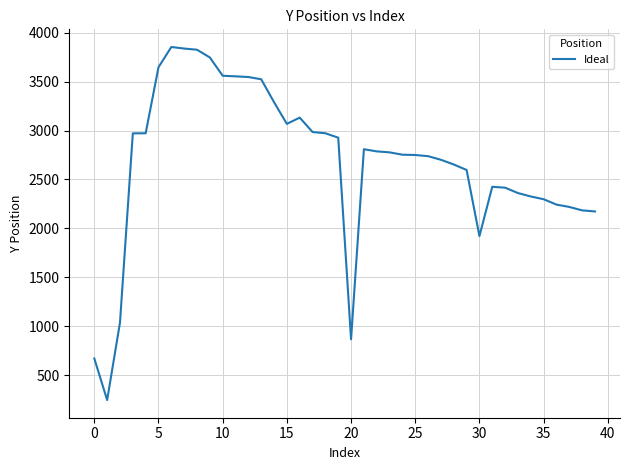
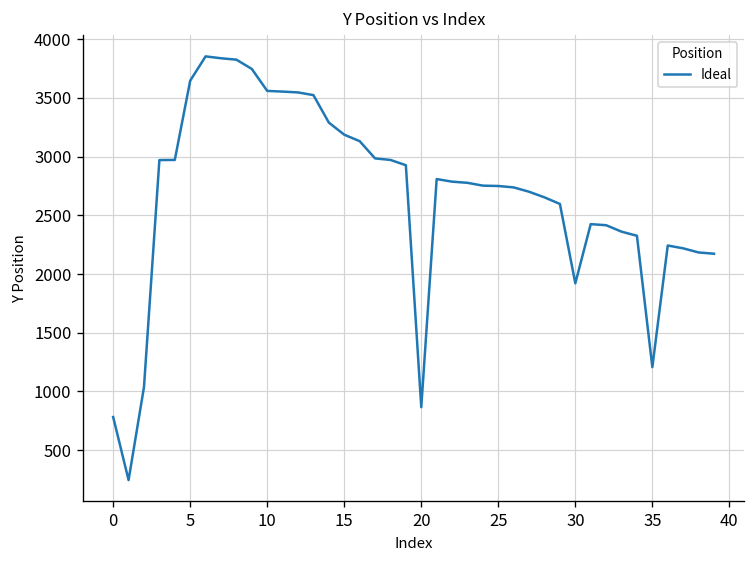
  {
-   "0": 700,
+   "0": 800,
    "5": 3600,
    "10": 3600,
-   "15": 3100,
+   "15": 3200,
    "20": 900,
    "25": 2800,
    "30": 1900,
-   "35": 2300
+   "35": 1200
  }
